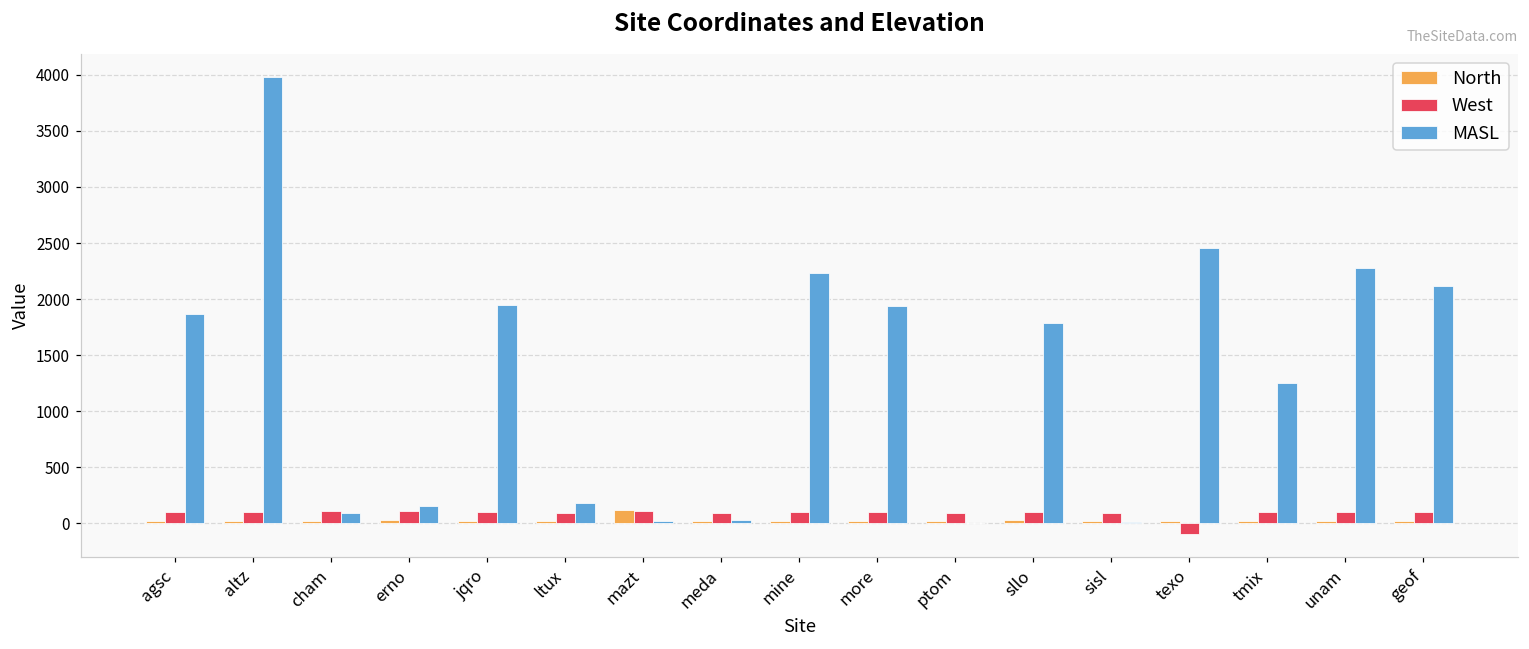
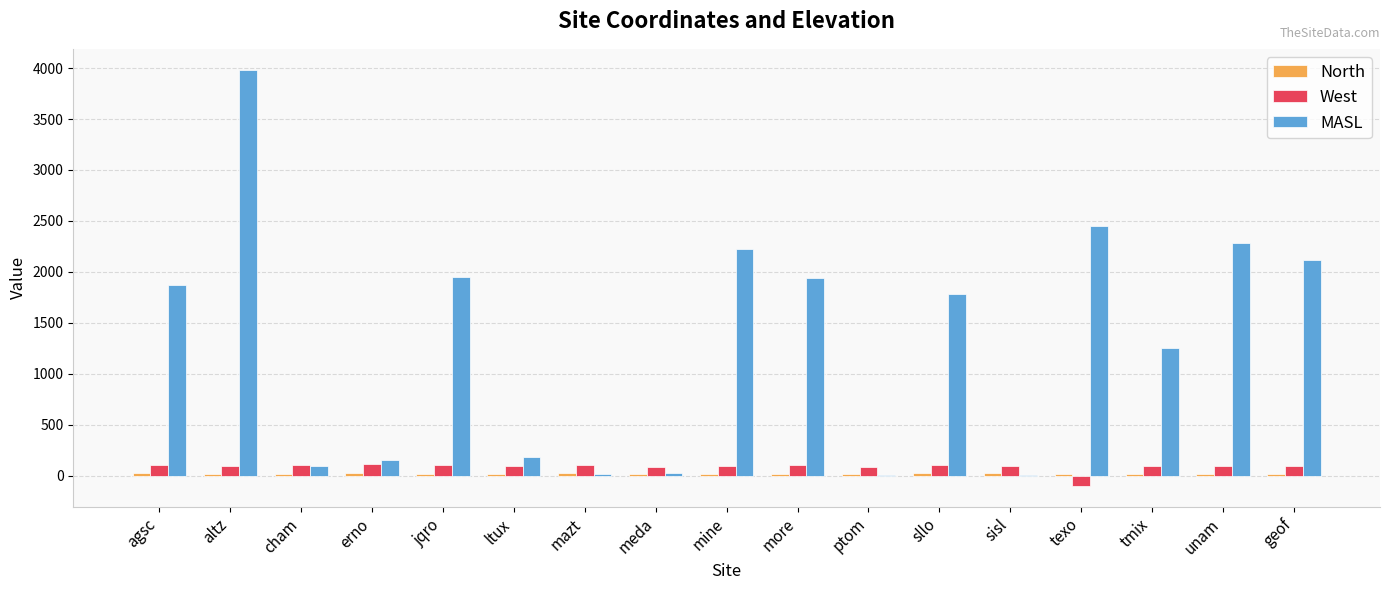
  {
    "North": {
      "erno": 30,
-     "mazt": 120,
+     "mazt": 20,
      "sllo": 30
    },
    "West": {
      "agsc": 100,
      "altz": 100,
      "cham": 110,
      "erno": 110,
      "jqro": 100,
      "ltux": 100,
      "mazt": 110,
      "meda": 90,
      "mine": 100,
      "more": 100,
      "ptom": 90,
      "sllo": 100,
      "sisl": 90,
      "texo": -100,
      "tmix": 100,
      "unam": 100,
      "geof": 100
    },
    "MASL": {
      "agsc": 1870,
      "altz": 3990,
      "cham": 90,
      "erno": 150,
      "jqro": 1950,
      "ltux": 180,
      "meda": 30,
      "mine": 2230,
      "more": 1940,
      "sllo": 1790,
      "texo": 2450,
      "tmix": 1250,
      "unam": 2280,
      "geof": 2120
    }
  }
